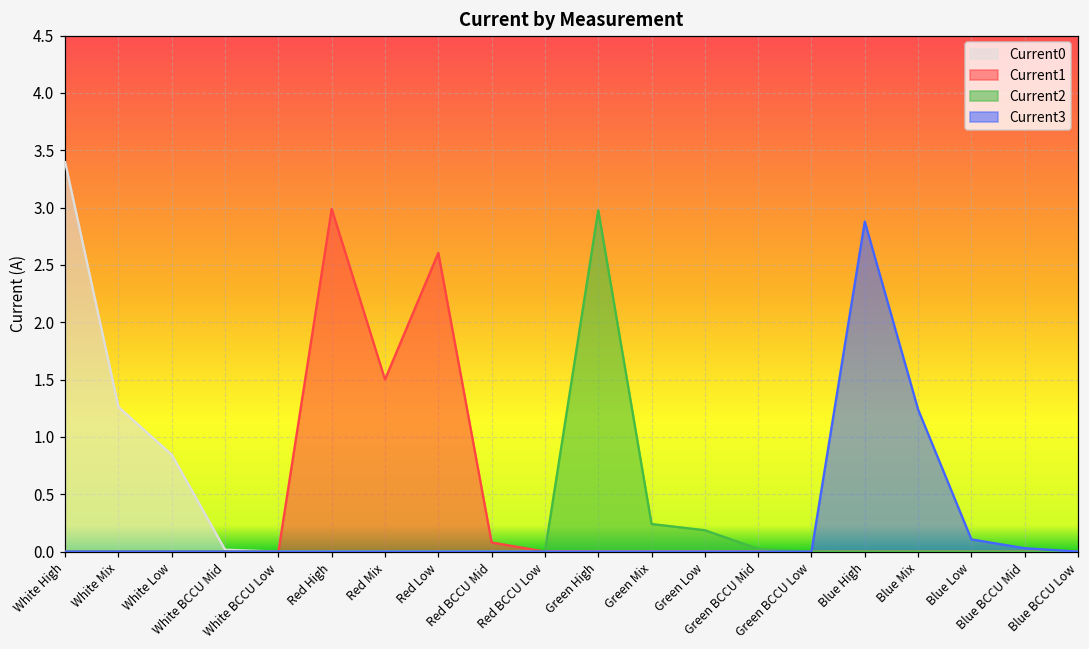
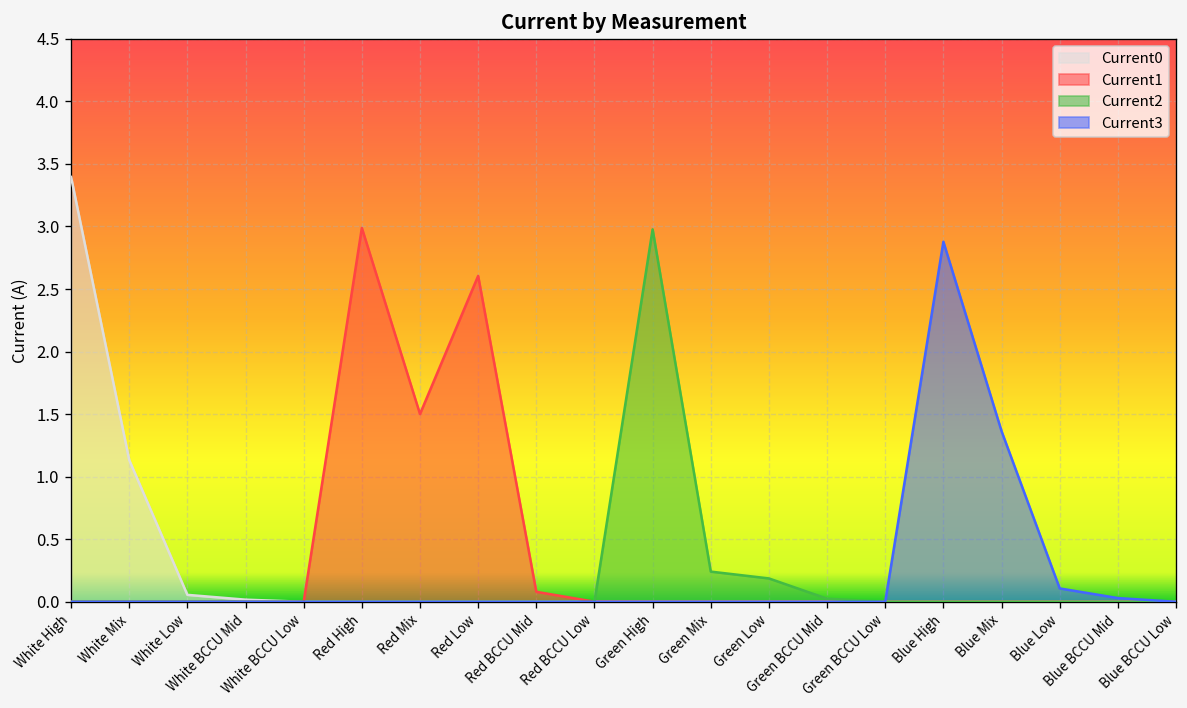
  {
    "Current0": {
      "White High": 3.40,
-     "White Mix": 1.26,
-     "White Low": 0.85
+     "White Mix": 1.13,
+     "White Low": 0.06
    },
    "Current1": {
      "Red High": 2.99,
      "Red Mix": 1.50,
      "Red Low": 2.61,
      "Red BCCU Mid": 0.08
    },
    "Current2": {
      "Green High": 2.98,
      "Green Mix": 0.24,
      "Green Low": 0.19,
      "Green BCCU Mid": 0.02
    },
    "Current3": {
      "Blue High": 2.88,
-     "Blue Mix": 1.24,
+     "Blue Mix": 1.36,
      "Blue Low": 0.11,
      "Blue BCCU Mid": 0.03
    }
  }
